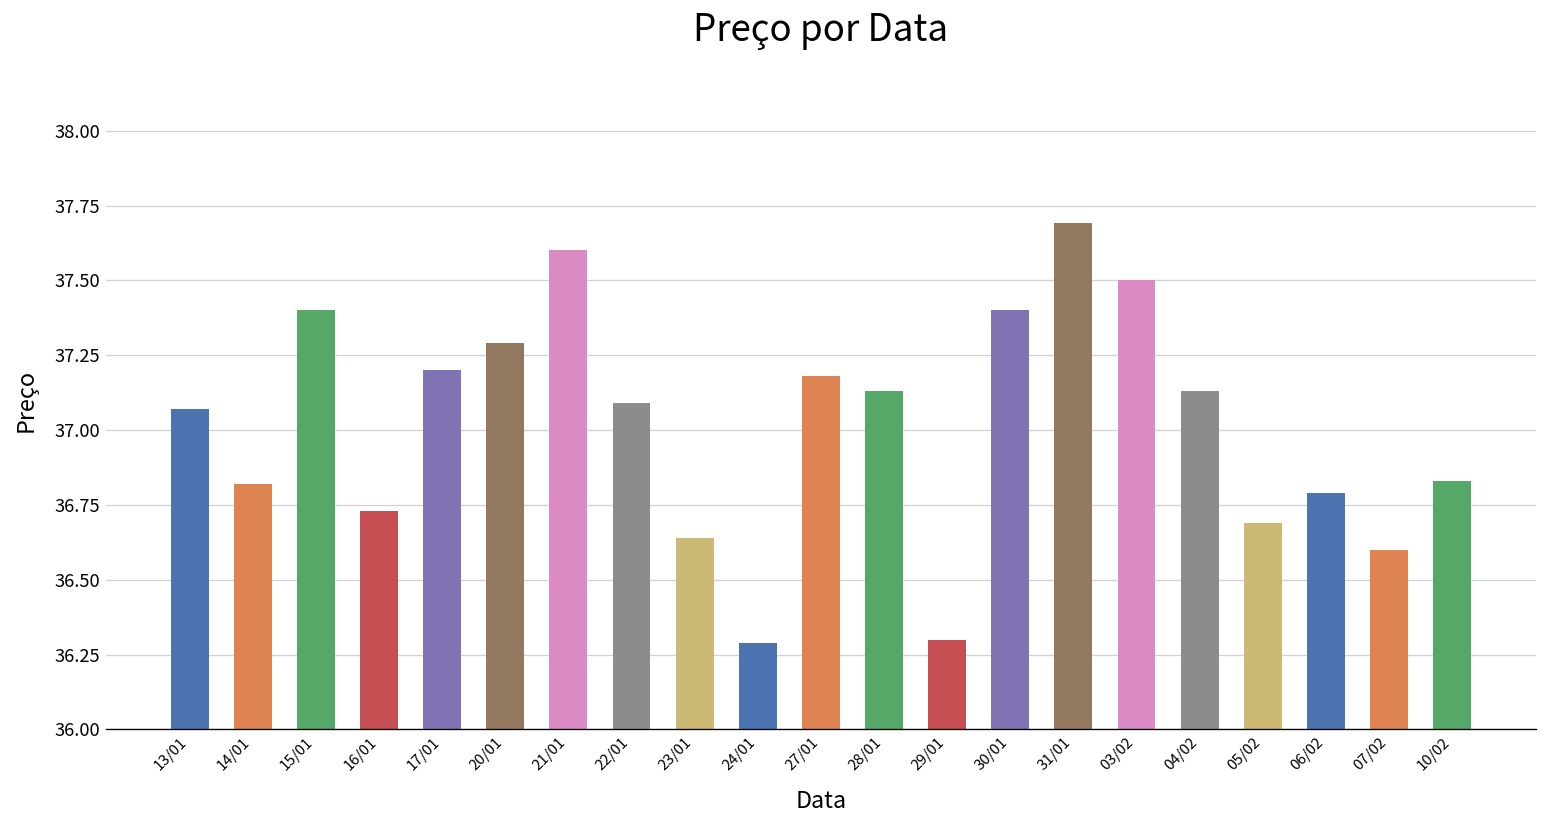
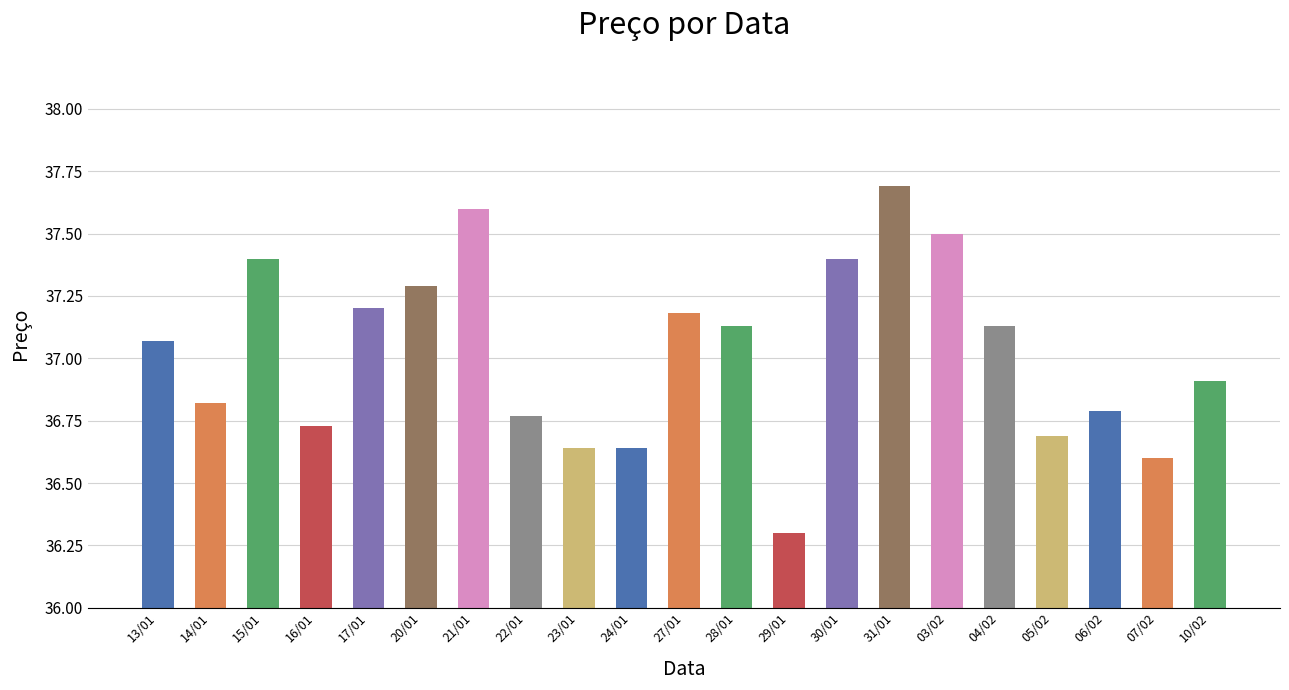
  {
    "13/01": 37.07,
    "14/01": 36.82,
    "15/01": 37.40,
    "16/01": 36.73,
    "17/01": 37.20,
    "20/01": 37.29,
    "21/01": 37.60,
-   "22/01": 37.09,
+   "22/01": 36.77,
    "23/01": 36.64,
-   "24/01": 36.29,
+   "24/01": 36.64,
    "27/01": 37.18,
    "28/01": 37.13,
    "29/01": 36.30,
    "30/01": 37.40,
    "31/01": 37.69,
    "03/02": 37.50,
    "04/02": 37.13,
    "05/02": 36.69,
    "06/02": 36.79,
    "07/02": 36.60,
-   "10/02": 36.83
+   "10/02": 36.91
  }
